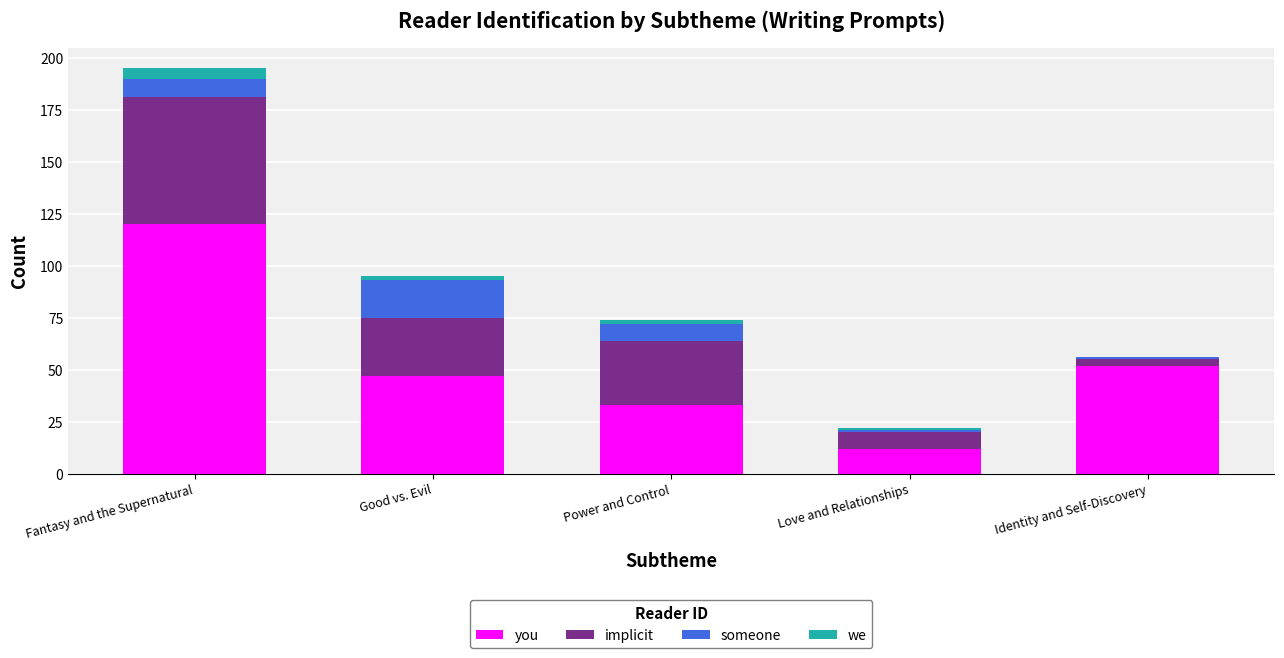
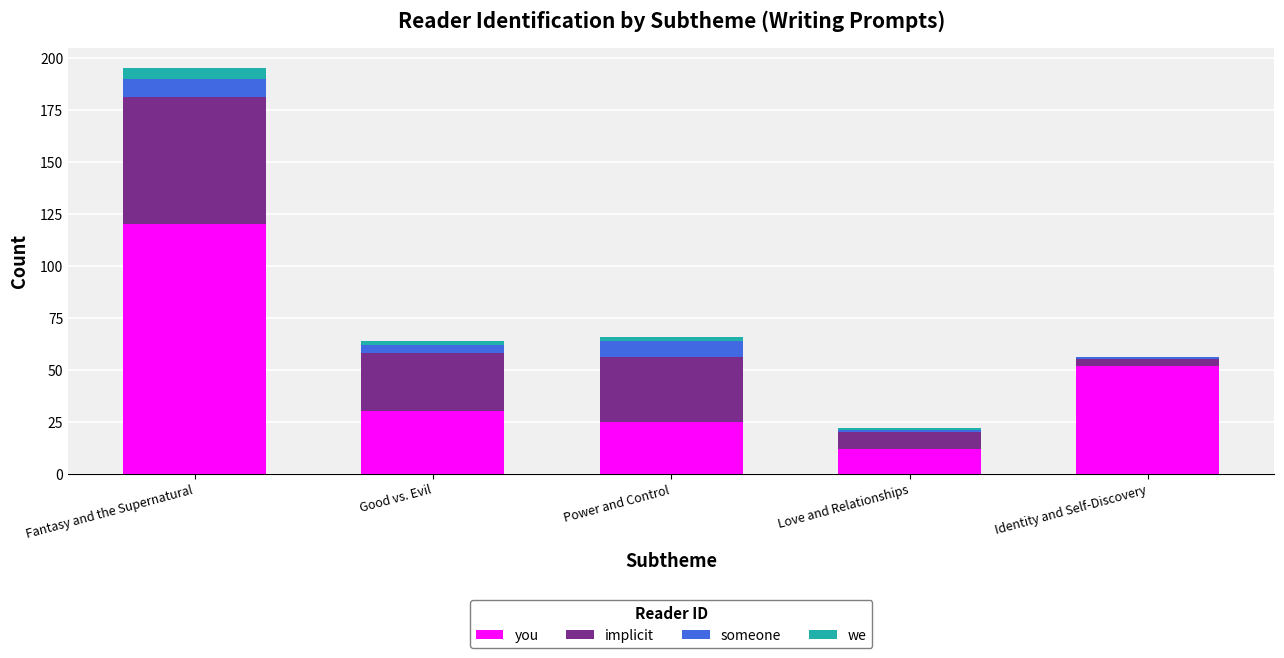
  {
    "you": {
      "Fantasy and the Supernatural": 120,
-     "Good vs. Evil": 47,
-     "Power and Control": 33,
+     "Good vs. Evil": 30,
+     "Power and Control": 25,
      "Love and Relationships": 12,
      "Identity and Self-Discovery": 52
    },
    "implicit": {
      "Fantasy and the Supernatural": 61,
      "Good vs. Evil": 28,
      "Power and Control": 31,
      "Love and Relationships": 8,
      "Identity and Self-Discovery": 3
    },
    "someone": {
      "Fantasy and the Supernatural": 9,
-     "Good vs. Evil": 18,
+     "Good vs. Evil": 4,
      "Power and Control": 8
    },
    "we": {
      "Fantasy and the Supernatural": 5,
      "Good vs. Evil": 2,
      "Power and Control": 2,
      "Identity and Self-Discovery": 0
    }
  }
